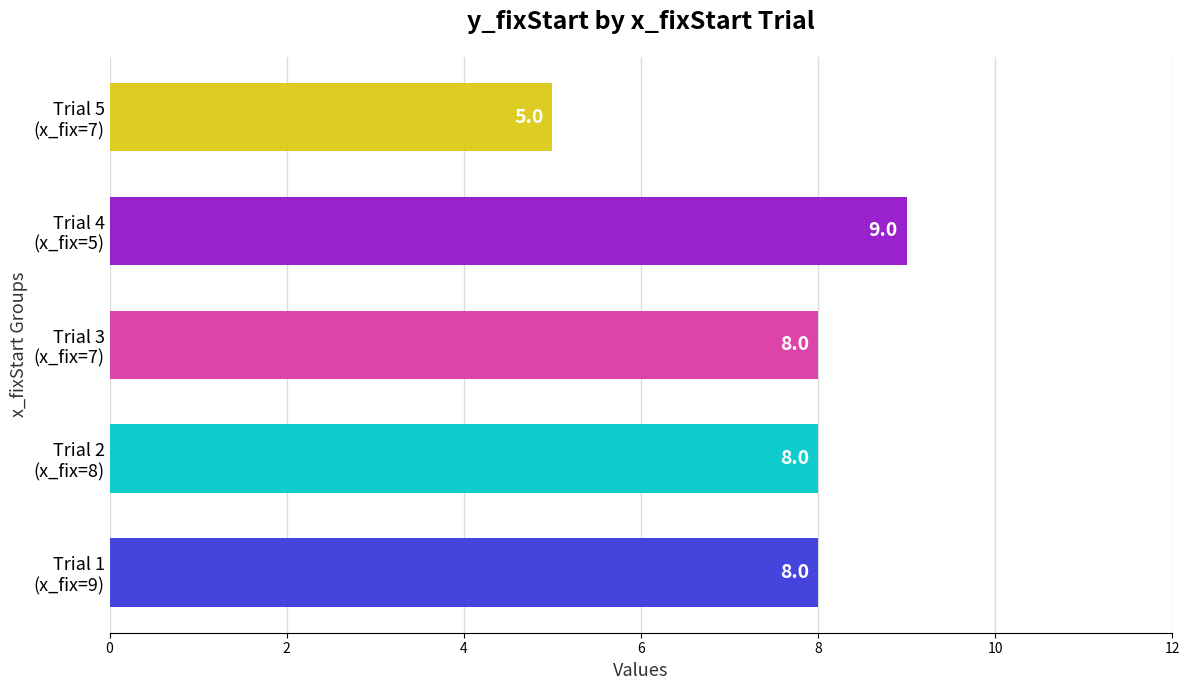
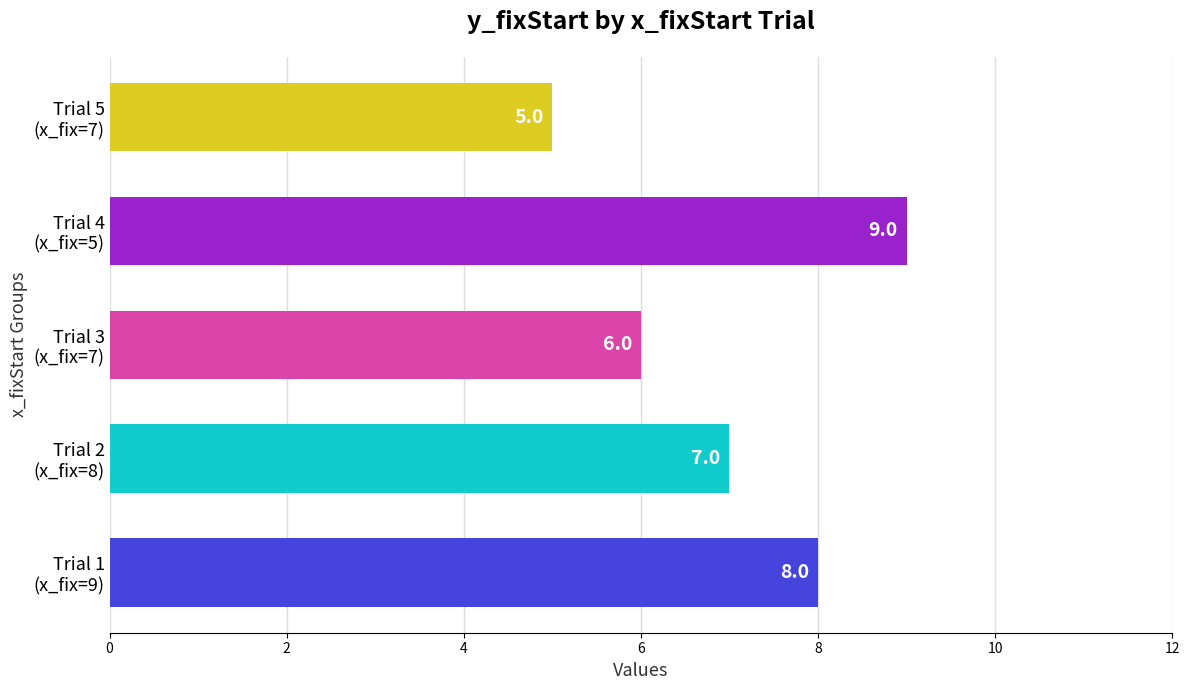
  {
    "Trial 5 (x_fix=7)": 5.0,
    "Trial 4 (x_fix=5)": 9.0,
-   "Trial 3 (x_fix=7)": 8.0,
-   "Trial 2 (x_fix=8)": 8.0,
+   "Trial 3 (x_fix=7)": 6.0,
+   "Trial 2 (x_fix=8)": 7.0,
    "Trial 1 (x_fix=9)": 8.0
  }
